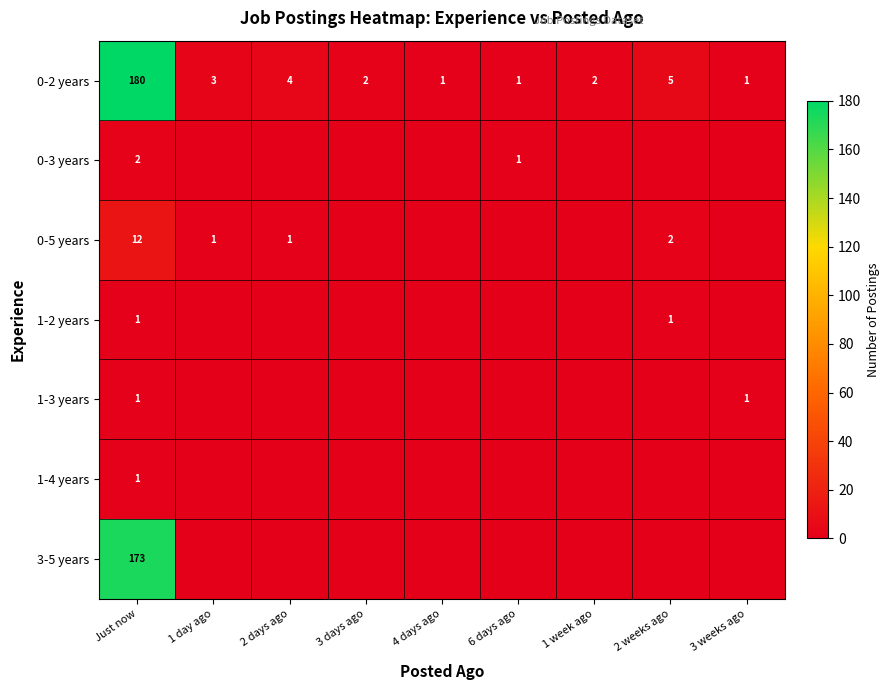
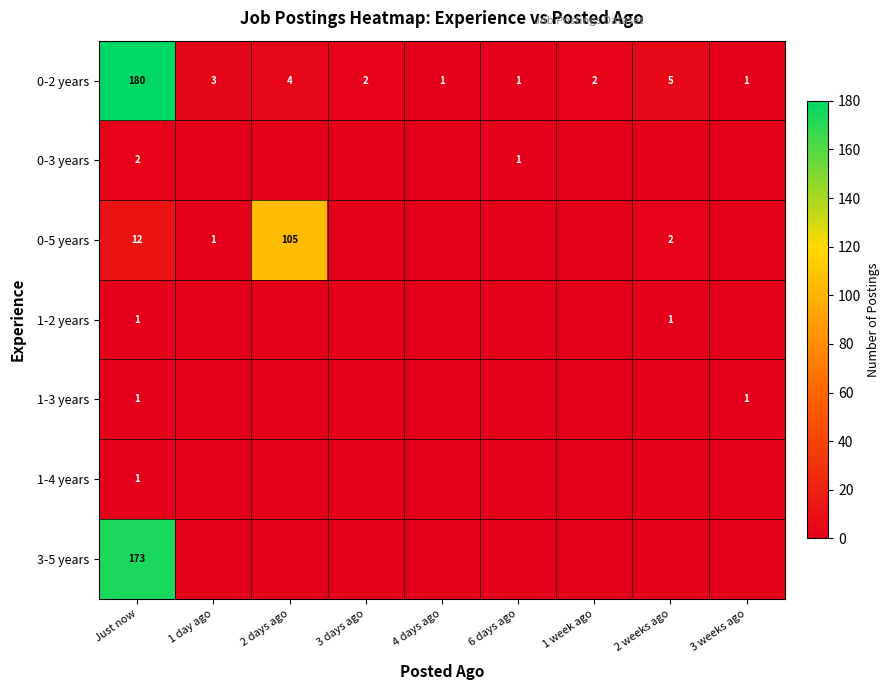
  {
    "0-2 years": {
      "Just now": 180,
      "1 day ago": 3,
      "2 days ago": 4,
      "3 days ago": 2,
      "4 days ago": 1,
      "6 days ago": 1,
      "1 week ago": 2,
      "2 weeks ago": 5,
      "3 weeks ago": 1
    },
    "0-3 years": {
      "Just now": 2,
      "6 days ago": 1
    },
    "0-5 years": {
      "Just now": 12,
      "1 day ago": 1,
-     "2 days ago": 1,
+     "2 days ago": 105,
      "2 weeks ago": 2
    },
    "1-2 years": {
      "Just now": 1,
      "2 weeks ago": 1
    },
    "1-3 years": {
      "Just now": 1,
      "3 weeks ago": 1
    },
    "1-4 years": {
      "Just now": 1
    },
    "3-5 years": {
      "Just now": 173
    }
  }
